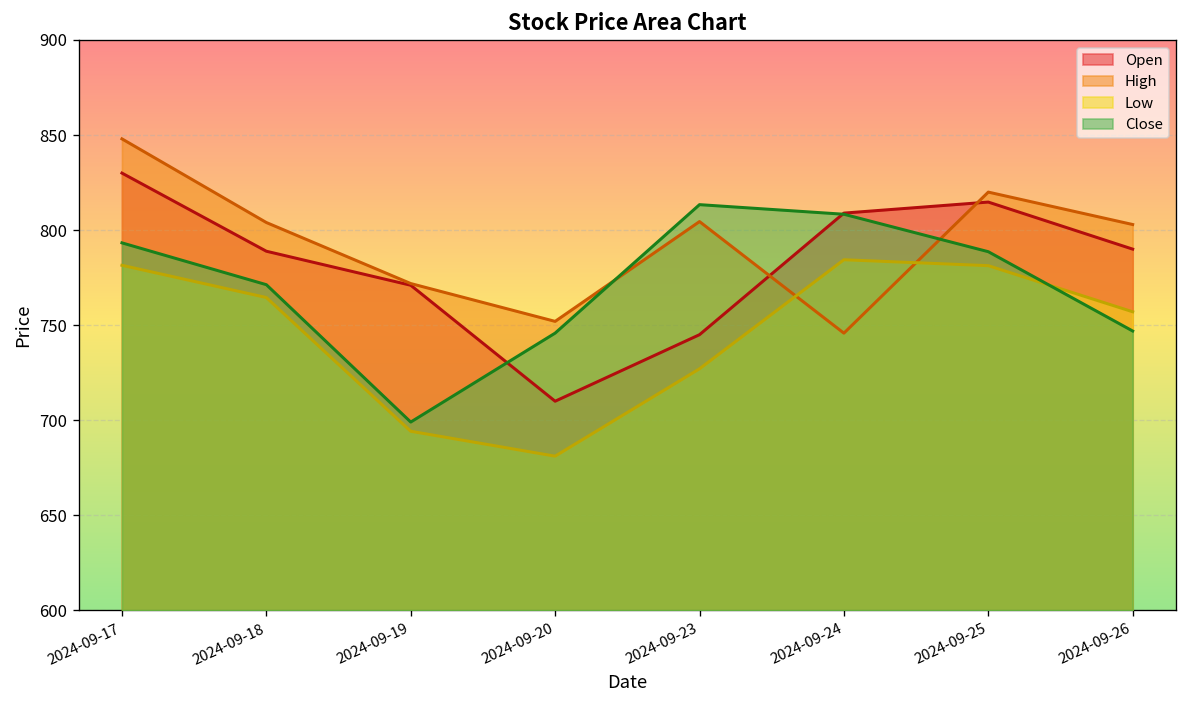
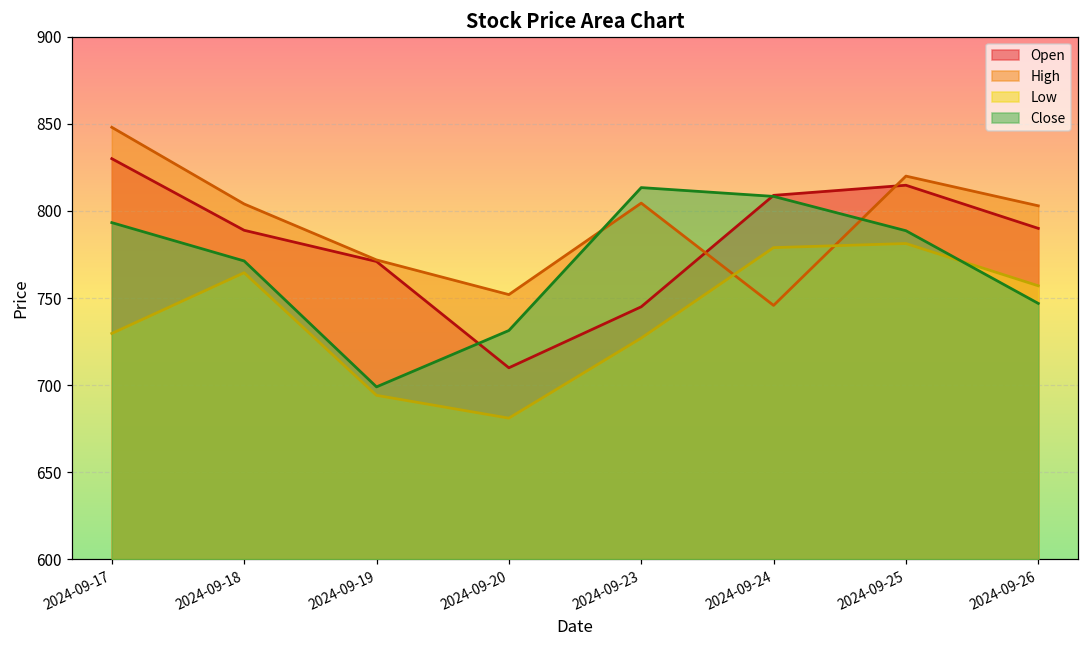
  {
    "Open": {
      "2024-09-17": 830,
      "2024-09-18": 789,
      "2024-09-20": 710,
      "2024-09-23": 745,
      "2024-09-25": 815,
      "2024-09-26": 790
    },
    "High": {
      "2024-09-17": 848,
      "2024-09-18": 804,
      "2024-09-20": 752,
      "2024-09-23": 805,
      "2024-09-24": 746,
      "2024-09-25": 820,
      "2024-09-26": 803
    },
    "Low": {
-     "2024-09-17": 782,
+     "2024-09-17": 730,
      "2024-09-18": 765,
      "2024-09-19": 694,
      "2024-09-20": 681,
      "2024-09-23": 727,
-     "2024-09-24": 784,
+     "2024-09-24": 779,
      "2024-09-25": 781,
      "2024-09-26": 757
    },
    "Close": {
      "2024-09-17": 793,
      "2024-09-18": 771,
      "2024-09-19": 699,
-     "2024-09-20": 746,
+     "2024-09-20": 731,
      "2024-09-23": 813,
      "2024-09-25": 789,
      "2024-09-26": 747
    }
  }
